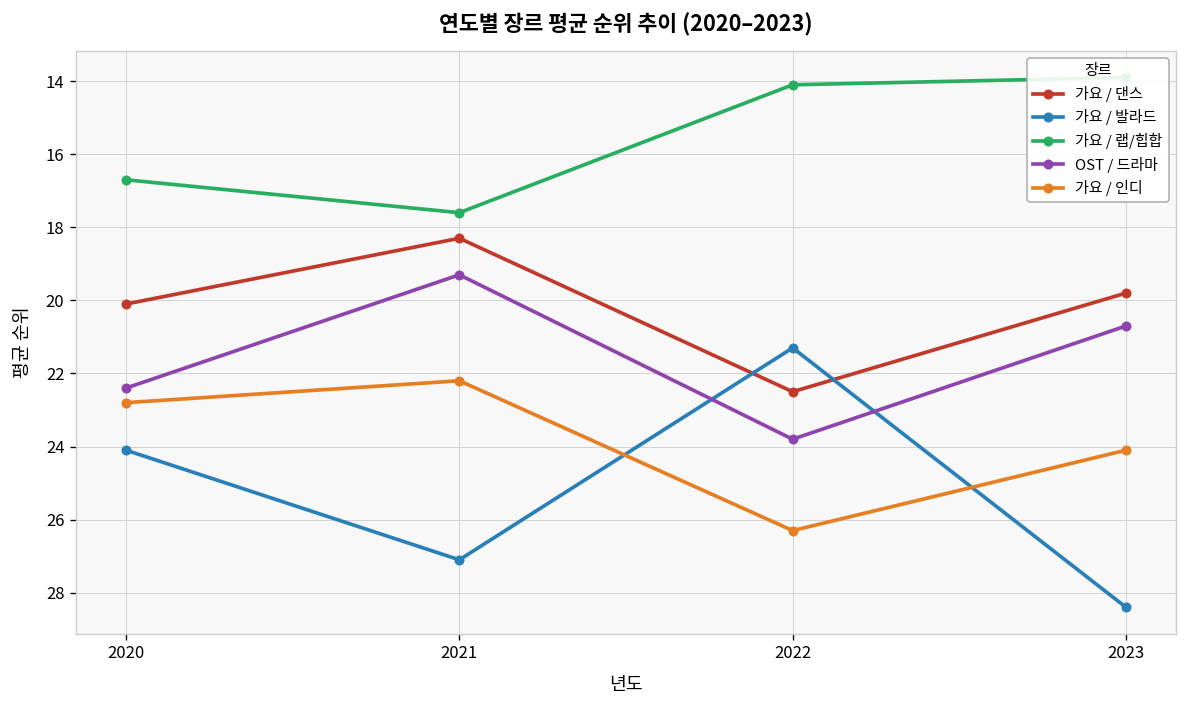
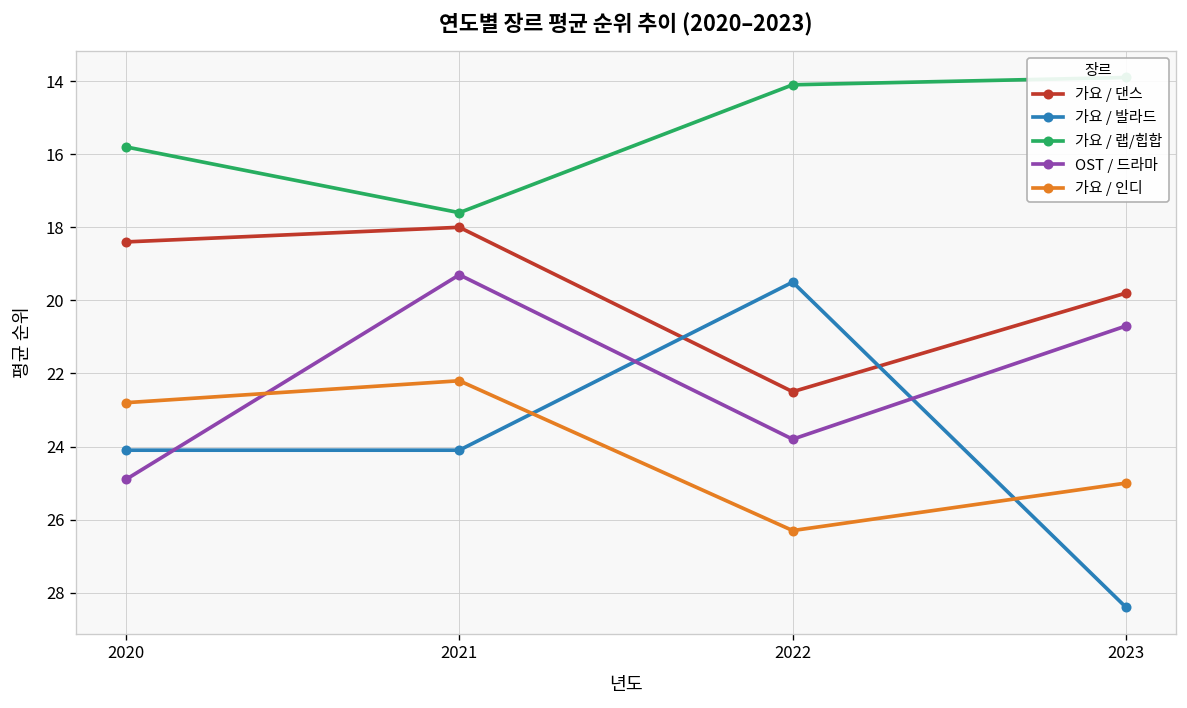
  {
    "가요 / 댄스": {
-     "2020": 20.1,
-     "2021": 18.3,
+     "2020": 18.4,
+     "2021": 18.0,
      "2022": 22.5,
      "2023": 19.8
    },
    "가요 / 발라드": {
      "2020": 24.1,
-     "2021": 27.1,
-     "2022": 21.3,
+     "2021": 24.1,
+     "2022": 19.5,
      "2023": 28.4
    },
    "가요 / 랩/힙합": {
-     "2020": 16.7,
+     "2020": 15.8,
      "2021": 17.6,
      "2022": 14.1
    },
    "OST / 드라마": {
-     "2020": 22.4,
+     "2020": 24.9,
      "2021": 19.3,
      "2022": 23.8,
      "2023": 20.7
    },
    "가요 / 인디": {
      "2020": 22.8,
      "2021": 22.2,
      "2022": 26.3,
-     "2023": 24.1
+     "2023": 25.0
    }
  }
